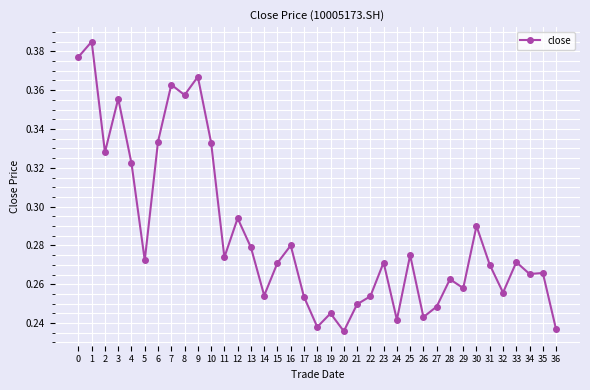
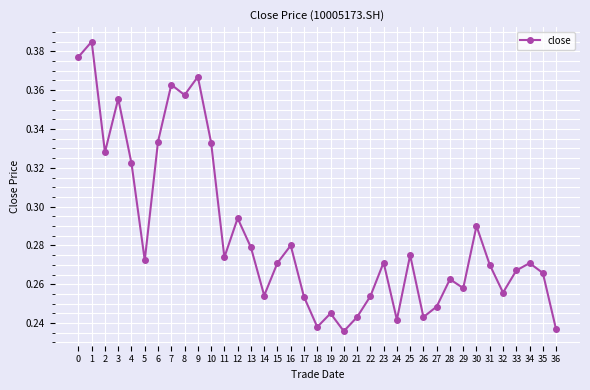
  {
    "0": 0.377,
    "1": 0.385,
    "2": 0.328,
    "3": 0.356,
    "4": 0.322,
    "5": 0.272,
    "6": 0.334,
    "7": 0.363,
    "8": 0.358,
    "9": 0.367,
    "10": 0.333,
    "11": 0.274,
    "12": 0.294,
    "13": 0.279,
    "14": 0.254,
    "15": 0.271,
    "16": 0.280,
    "17": 0.254,
    "18": 0.238,
    "19": 0.245,
    "20": 0.236,
-   "21": 0.250,
+   "21": 0.243,
    "22": 0.254,
    "23": 0.271,
    "24": 0.242,
    "25": 0.275,
    "26": 0.243,
    "27": 0.249,
    "28": 0.263,
    "29": 0.258,
    "30": 0.290,
    "31": 0.270,
    "32": 0.256,
-   "33": 0.271,
-   "34": 0.265,
+   "33": 0.267,
+   "34": 0.271,
    "35": 0.266,
    "36": 0.237
  }
